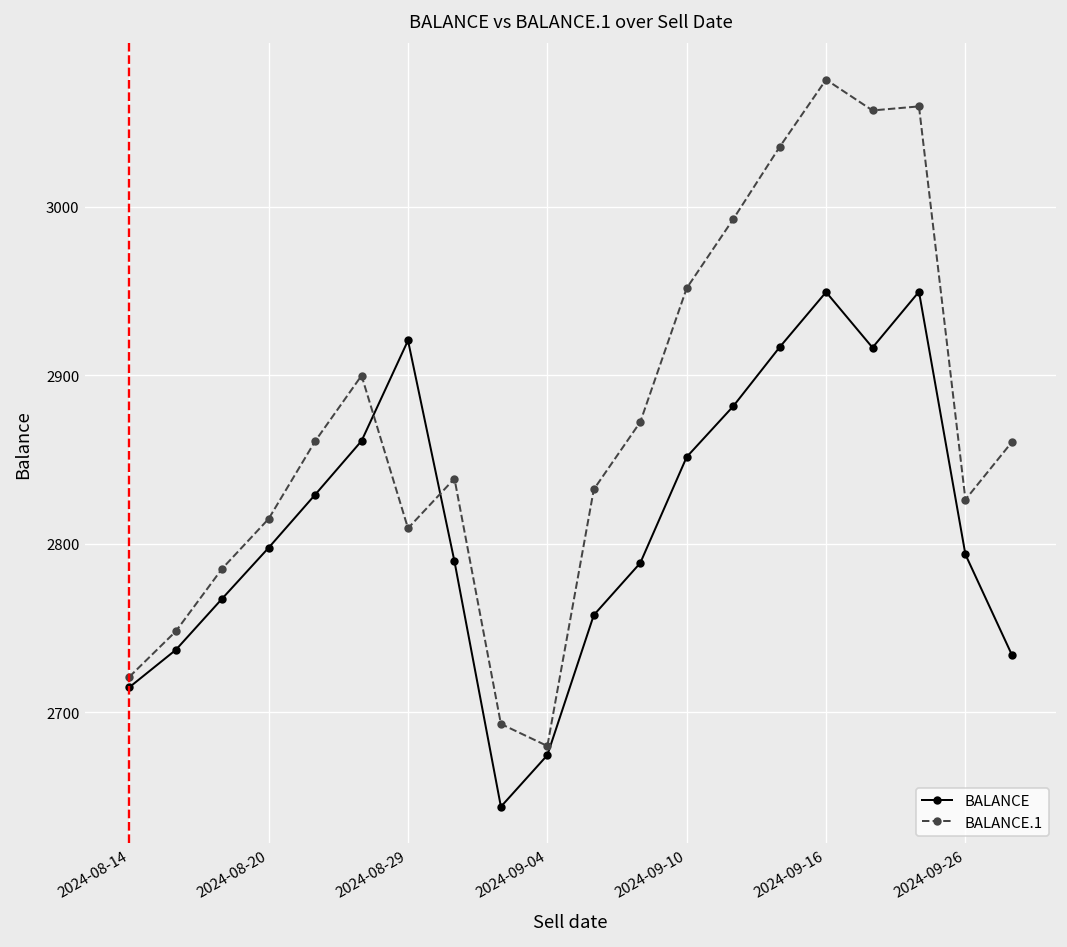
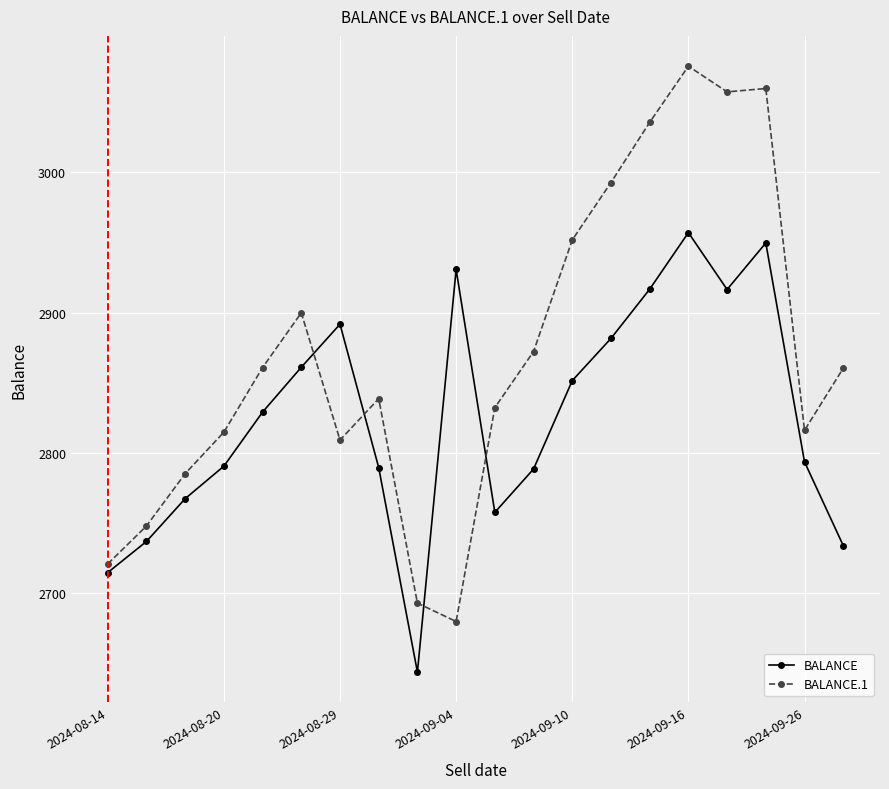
  {
    "BALANCE": {
      "2024-08-14": 2715,
-     "2024-08-20": 2798,
-     "2024-08-29": 2921,
-     "2024-09-04": 2675,
+     "2024-08-20": 2791,
+     "2024-08-29": 2892,
+     "2024-09-04": 2931,
      "2024-09-10": 2851,
-     "2024-09-16": 2949,
+     "2024-09-16": 2957,
      "2024-09-26": 2794
    },
    "BALANCE.1": {
      "2024-08-14": 2721,
      "2024-08-20": 2815,
      "2024-08-29": 2809,
      "2024-09-04": 2680,
      "2024-09-10": 2952,
      "2024-09-16": 3075,
-     "2024-09-26": 2826
+     "2024-09-26": 2816
    }
  }
